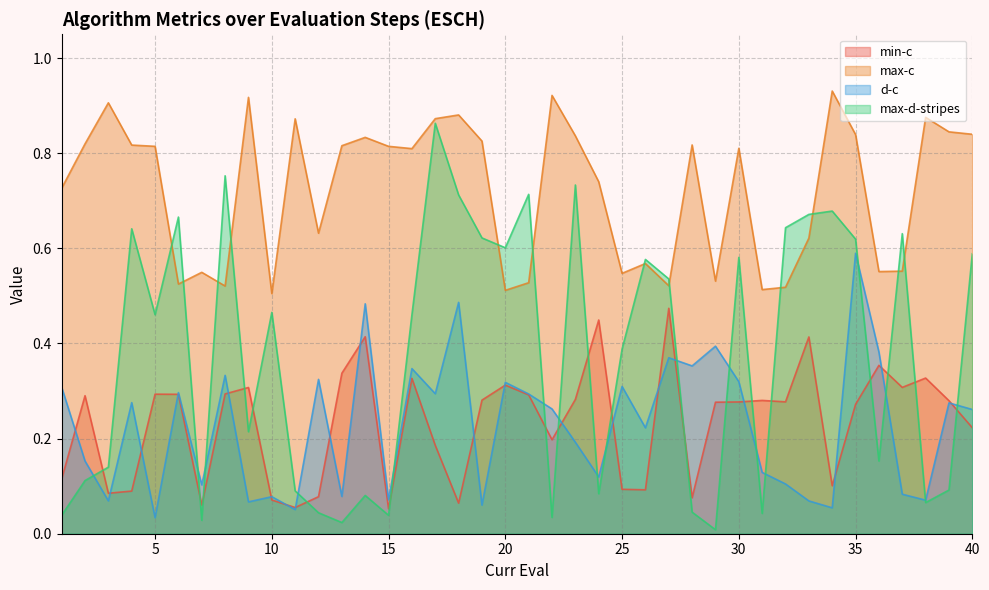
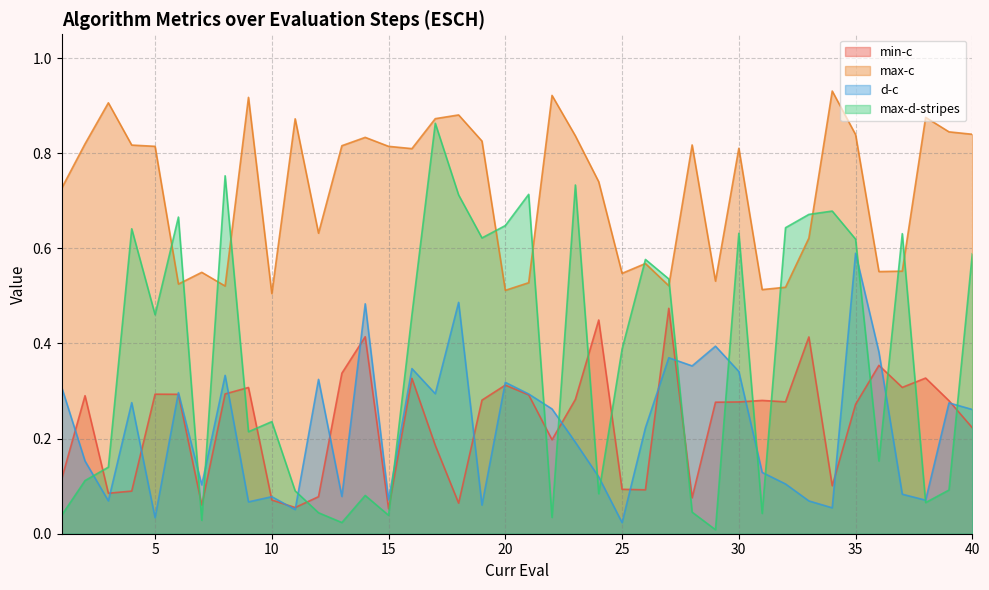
  {
    "d-c": {
      "5": 0.03,
      "10": 0.08,
      "15": 0.07,
      "20": 0.32,
-     "25": 0.31,
-     "30": 0.32,
+     "25": 0.02,
+     "30": 0.34,
      "35": 0.59,
      "40": 0.26
    },
    "max-d-stripes": {
      "5": 0.46,
-     "10": 0.47,
+     "10": 0.24,
      "15": 0.04,
-     "20": 0.60,
+     "20": 0.65,
      "25": 0.39,
-     "30": 0.58,
+     "30": 0.63,
      "35": 0.62,
      "40": 0.59
    }
  }
